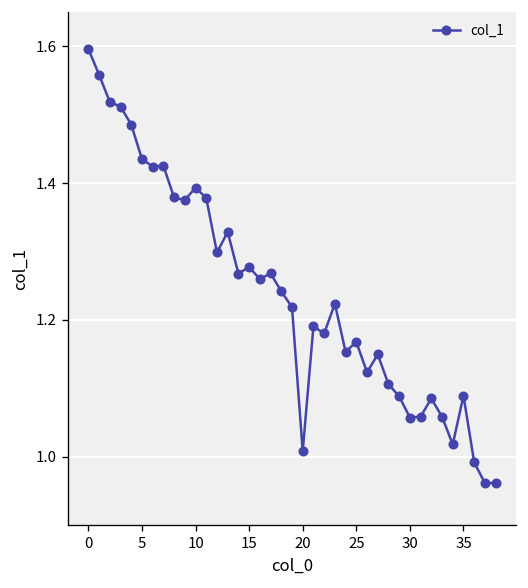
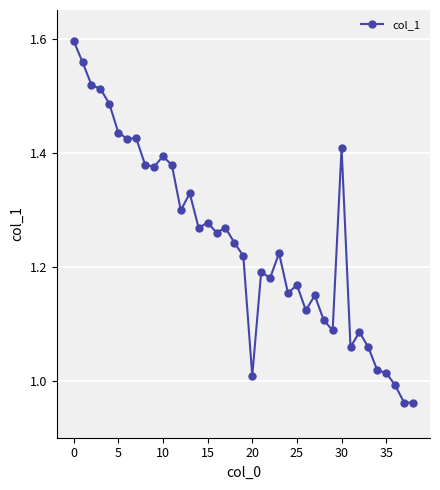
  {
    "0": 1.60,
    "5": 1.44,
    "10": 1.39,
    "15": 1.28,
    "20": 1.01,
    "25": 1.17,
-   "30": 1.06,
-   "35": 1.09
+   "30": 1.41,
+   "35": 1.01
  }
